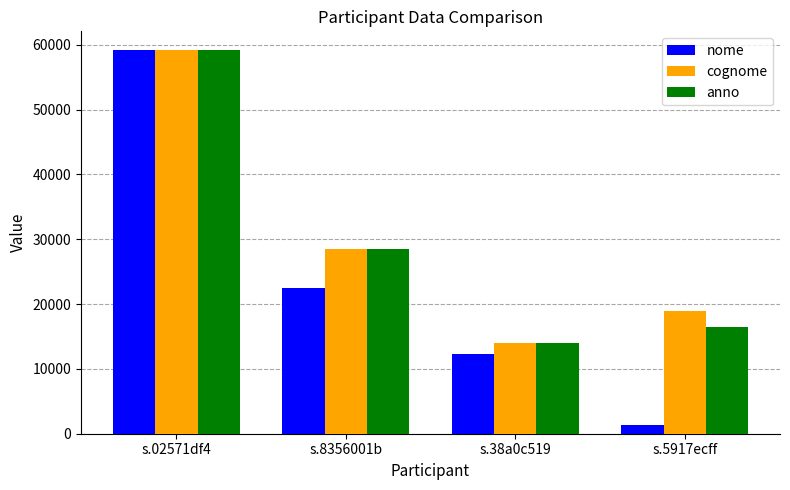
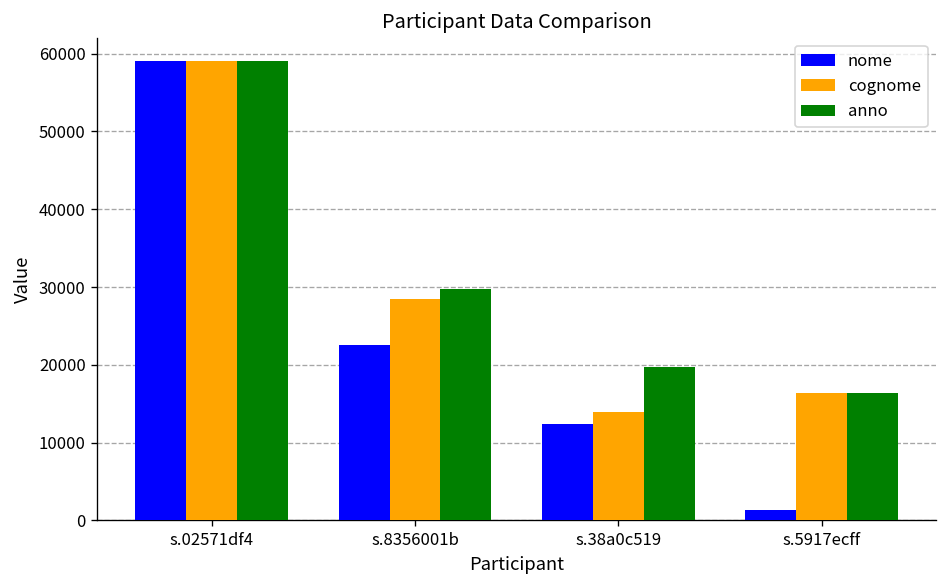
  {
    "nome": {
      "s.02571df4": 59000,
      "s.8356001b": 23000,
      "s.38a0c519": 12000,
      "s.5917ecff": 1000
    },
    "cognome": {
      "s.02571df4": 59000,
      "s.8356001b": 29000,
      "s.38a0c519": 14000,
-     "s.5917ecff": 19000
+     "s.5917ecff": 16000
    },
    "anno": {
      "s.02571df4": 59000,
-     "s.8356001b": 29000,
-     "s.38a0c519": 14000,
+     "s.8356001b": 30000,
+     "s.38a0c519": 20000,
      "s.5917ecff": 16000
    }
  }
